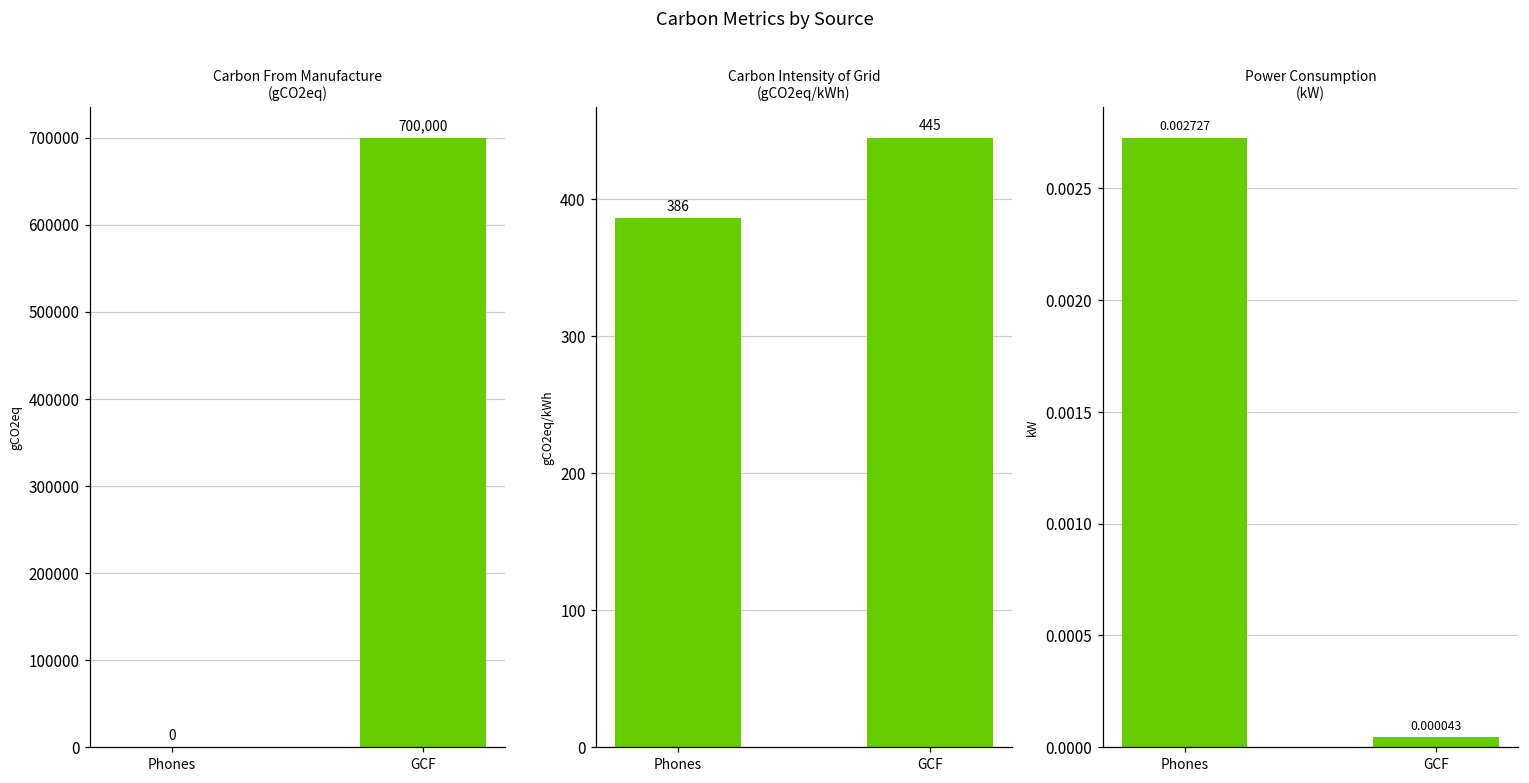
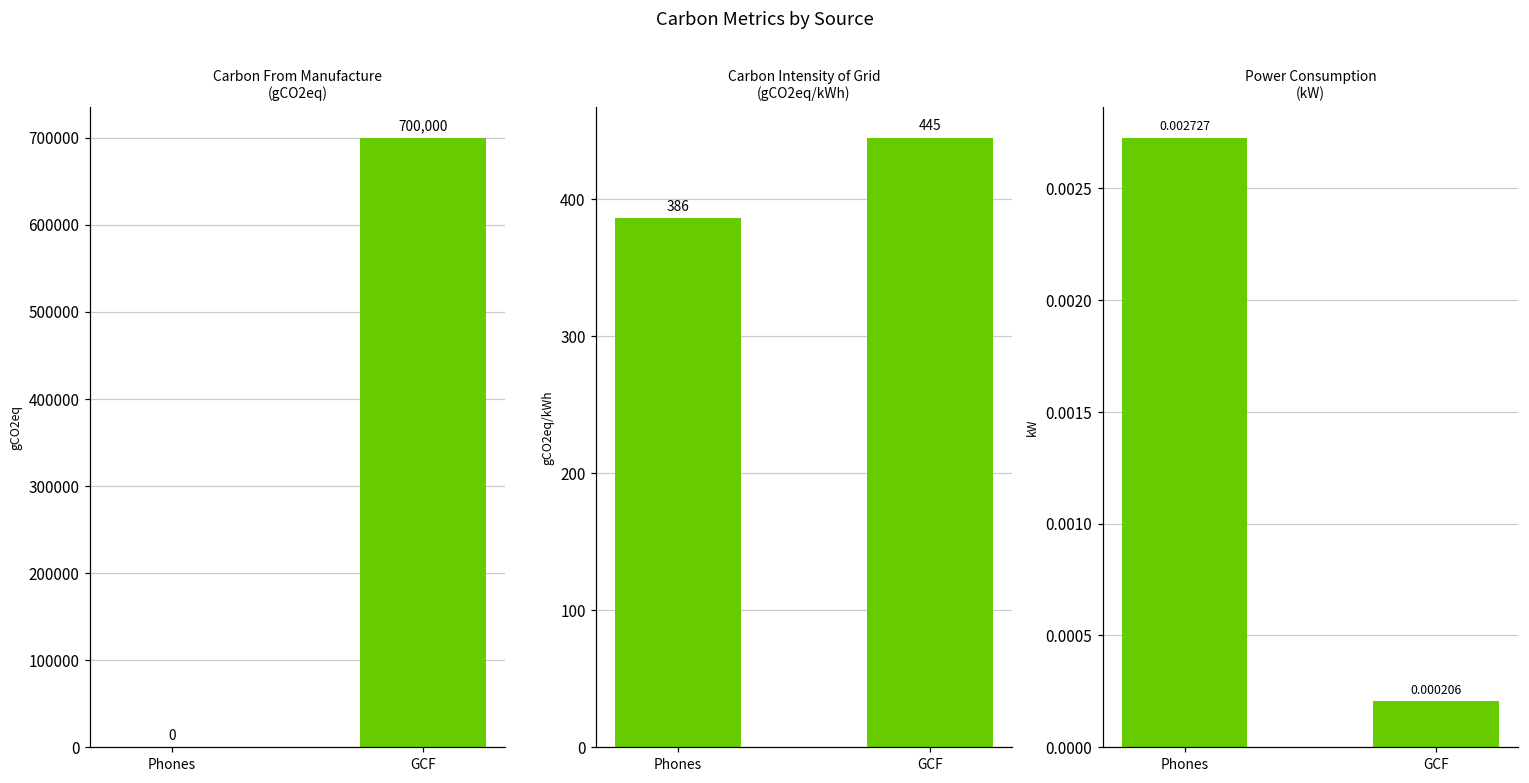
  {
    "Carbon From Manufacture (gCO2eq)": {
      "Phones": "0",
      "GCF": "700,000"
    },
    "Carbon Intensity of Grid (gCO2eq/kWh)": {
      "Phones": "386",
      "GCF": "445"
    },
    "Power Consumption (kW)": {
      "Phones": "0.002727",
-     "GCF": "0.000043"
+     "GCF": "0.000206"
    }
  }
